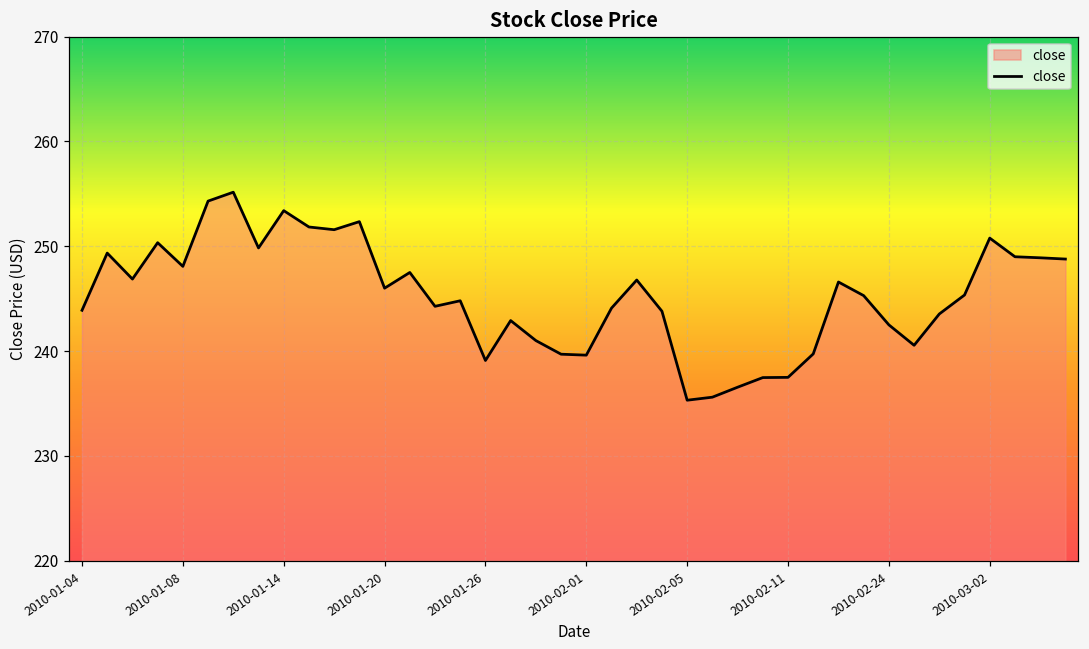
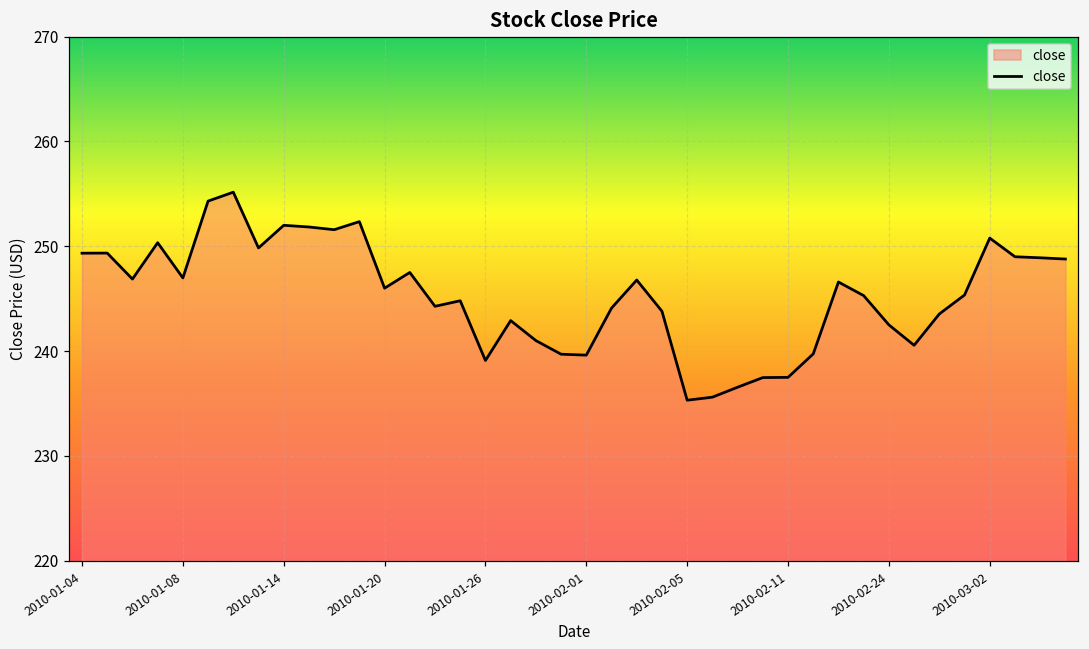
  {
-   "2010-01-04": 244,
-   "2010-01-08": 248,
-   "2010-01-14": 253,
+   "2010-01-04": 249,
+   "2010-01-08": 247,
+   "2010-01-14": 252,
    "2010-01-20": 246,
    "2010-01-26": 239,
    "2010-02-01": 240,
    "2010-02-05": 235,
    "2010-02-11": 237,
    "2010-02-24": 243,
    "2010-03-02": 251
  }
